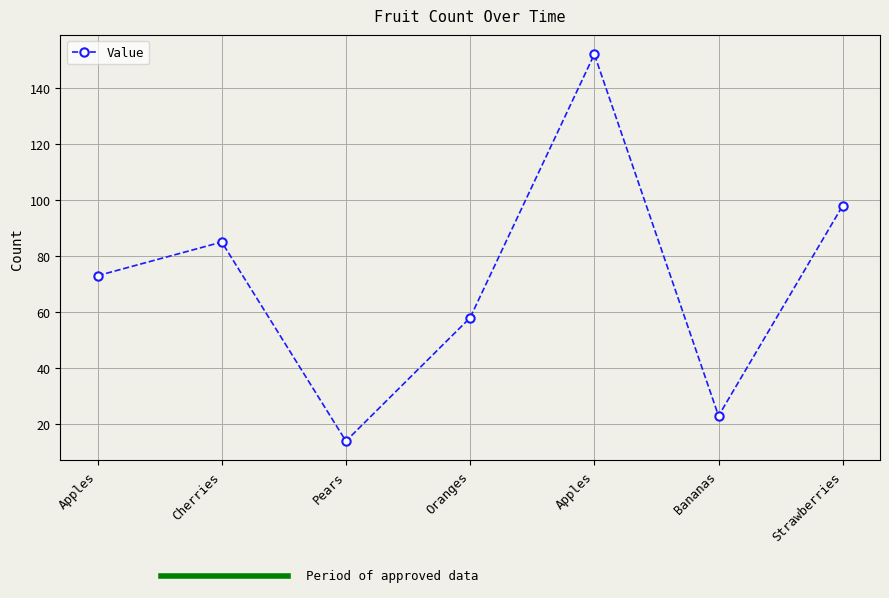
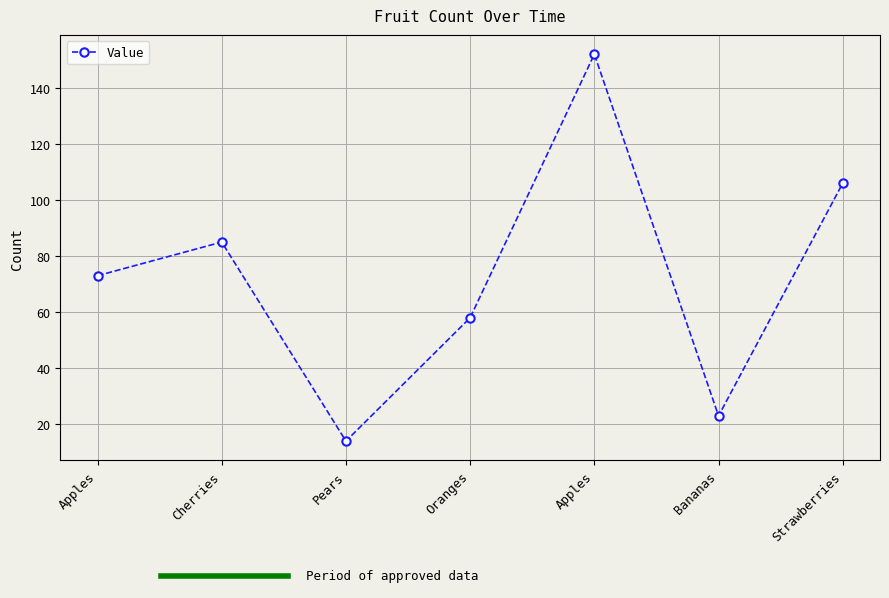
  {
    "Cherries": 85,
    "Pears": 14,
    "Oranges": 58,
    "Bananas": 23,
-   "Strawberries": 98
+   "Strawberries": 106
  }
